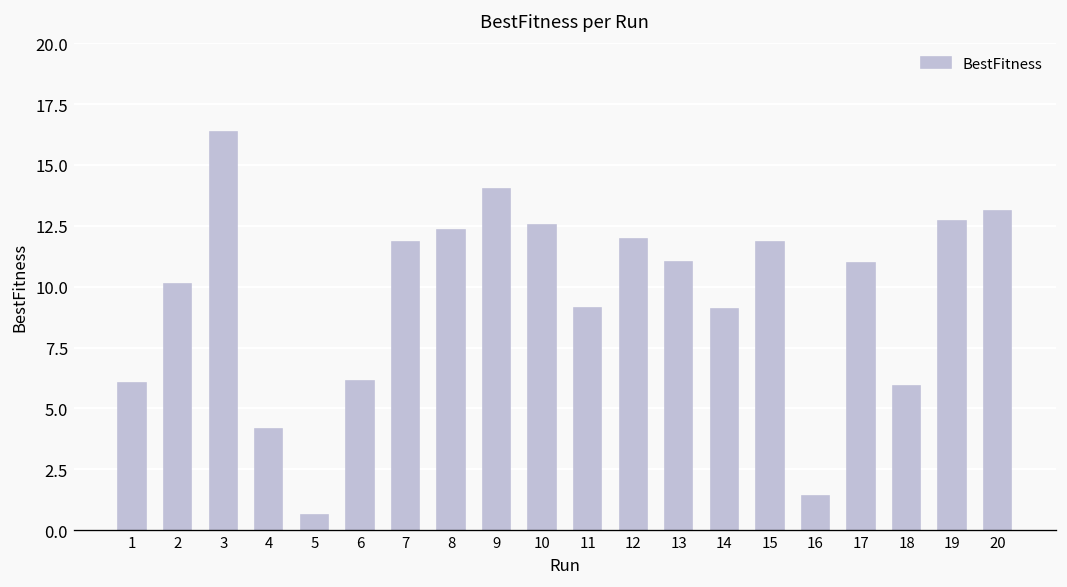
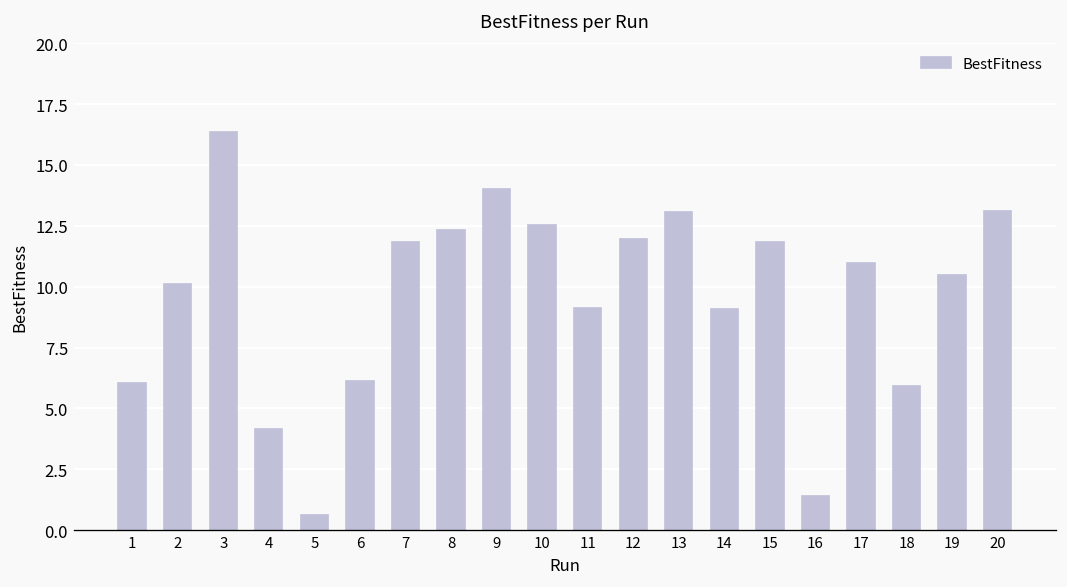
  {
    "1": 6.0,
    "2": 10.1,
    "3": 16.4,
    "4": 4.1,
    "5": 0.6,
    "6": 6.1,
    "7": 11.8,
    "8": 12.3,
    "9": 14.0,
    "10": 12.5,
    "11": 9.1,
    "12": 11.9,
-   "13": 11.0,
+   "13": 13.1,
    "14": 9.1,
    "15": 11.8,
    "16": 1.4,
    "17": 11.0,
    "18": 5.9,
-   "19": 12.7,
+   "19": 10.5,
    "20": 13.1
  }
